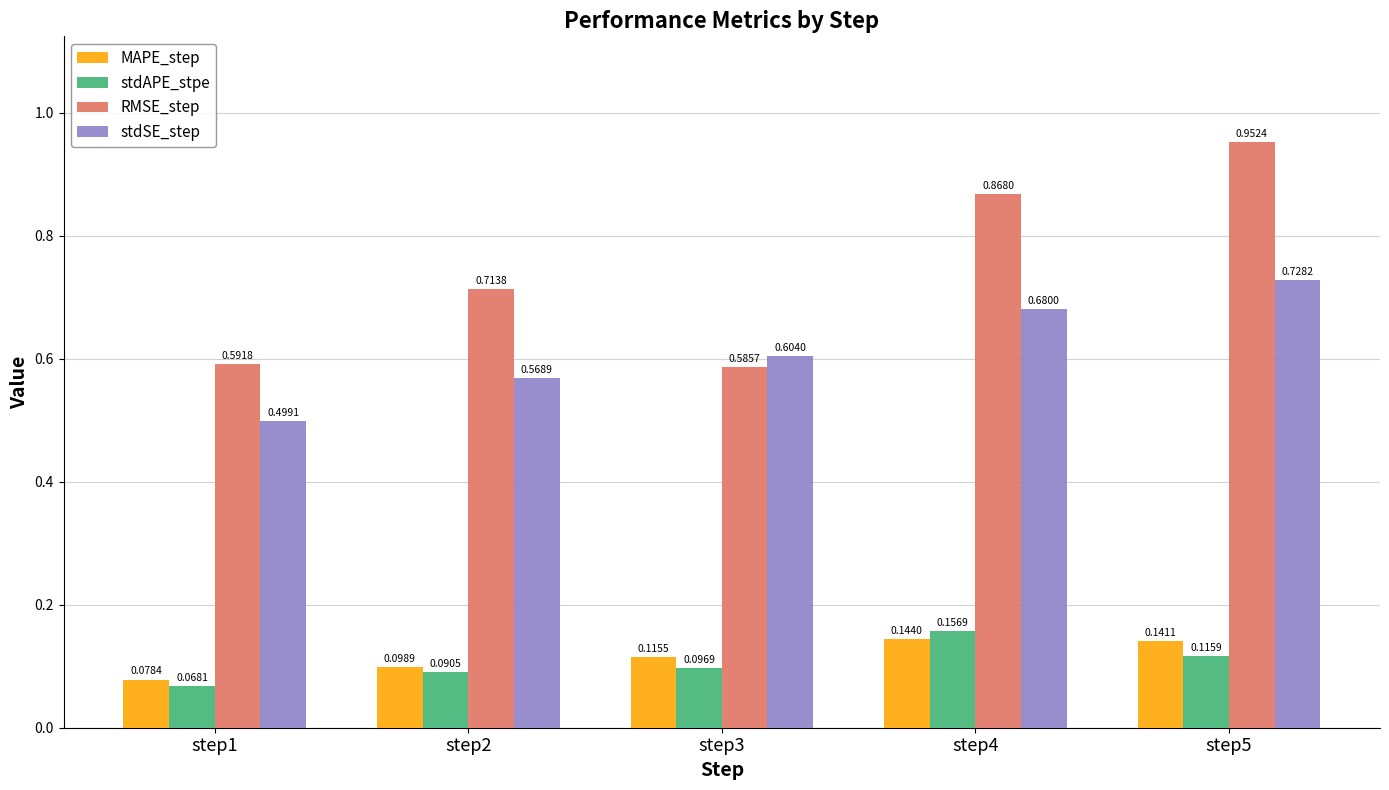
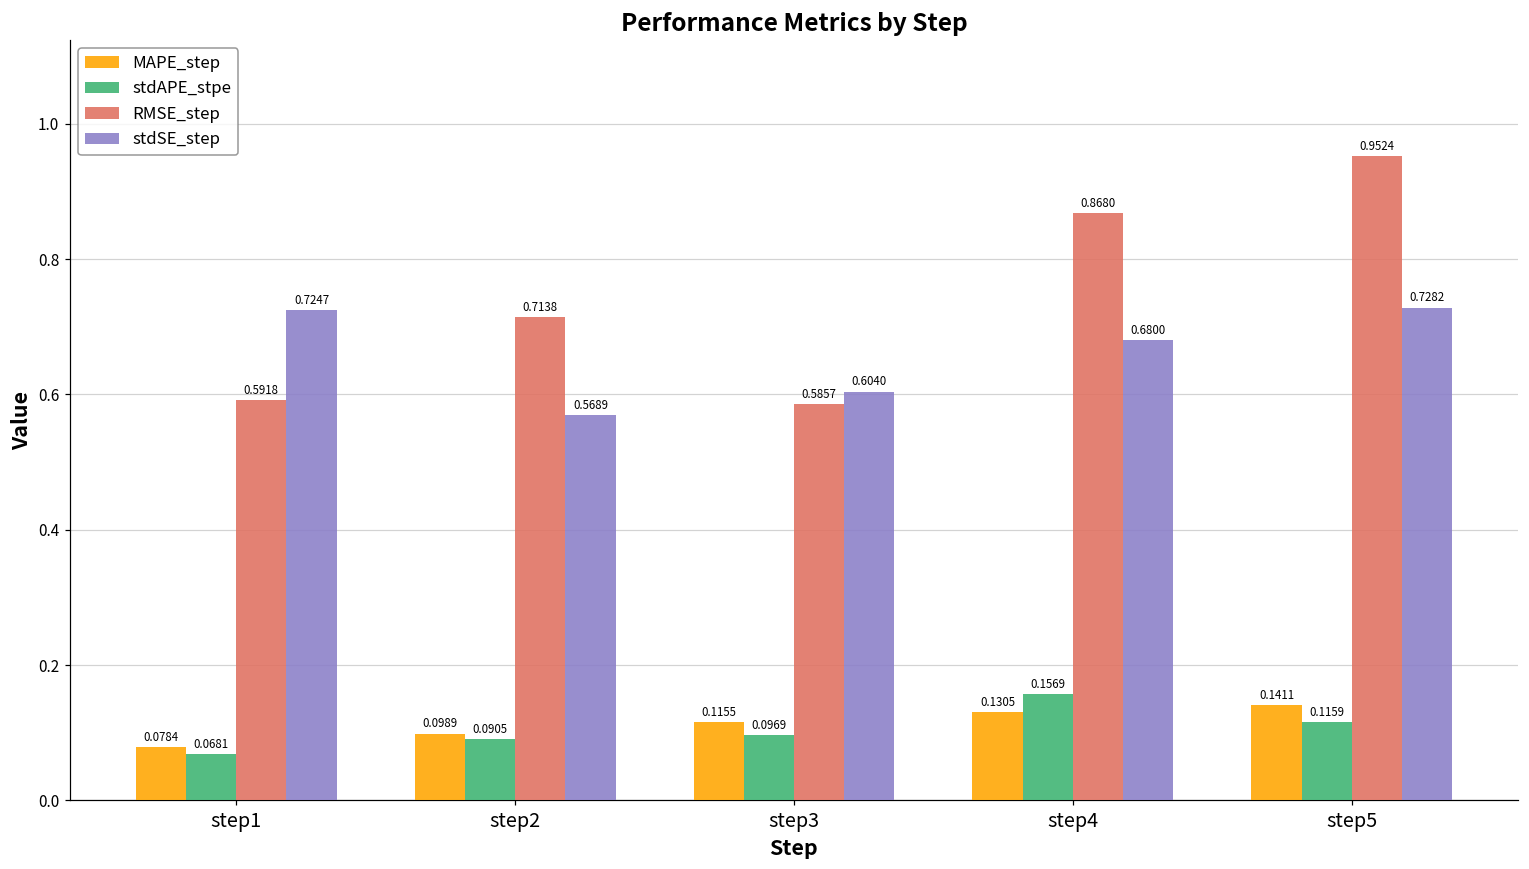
  {
    "MAPE_step": {
      "step1": 0.0784,
      "step2": 0.0989,
      "step3": 0.1155,
-     "step4": 0.1440,
+     "step4": 0.1305,
      "step5": 0.1411
    },
    "stdAPE_stpe": {
      "step1": 0.0681,
      "step2": 0.0905,
      "step3": 0.0969,
      "step4": 0.1569,
      "step5": 0.1159
    },
    "RMSE_step": {
      "step1": 0.5918,
      "step2": 0.7138,
      "step3": 0.5857,
      "step4": 0.8680,
      "step5": 0.9524
    },
    "stdSE_step": {
-     "step1": 0.4991,
+     "step1": 0.7247,
      "step2": 0.5689,
      "step3": 0.6040,
      "step4": 0.6800,
      "step5": 0.7282
    }
  }
